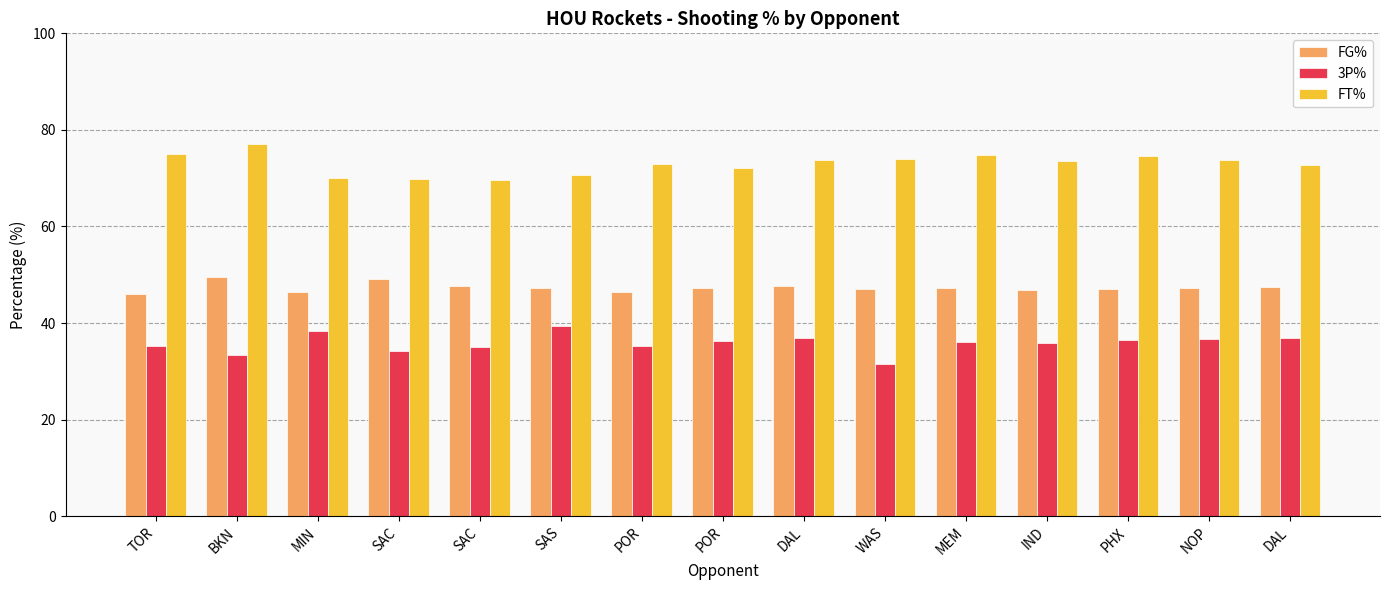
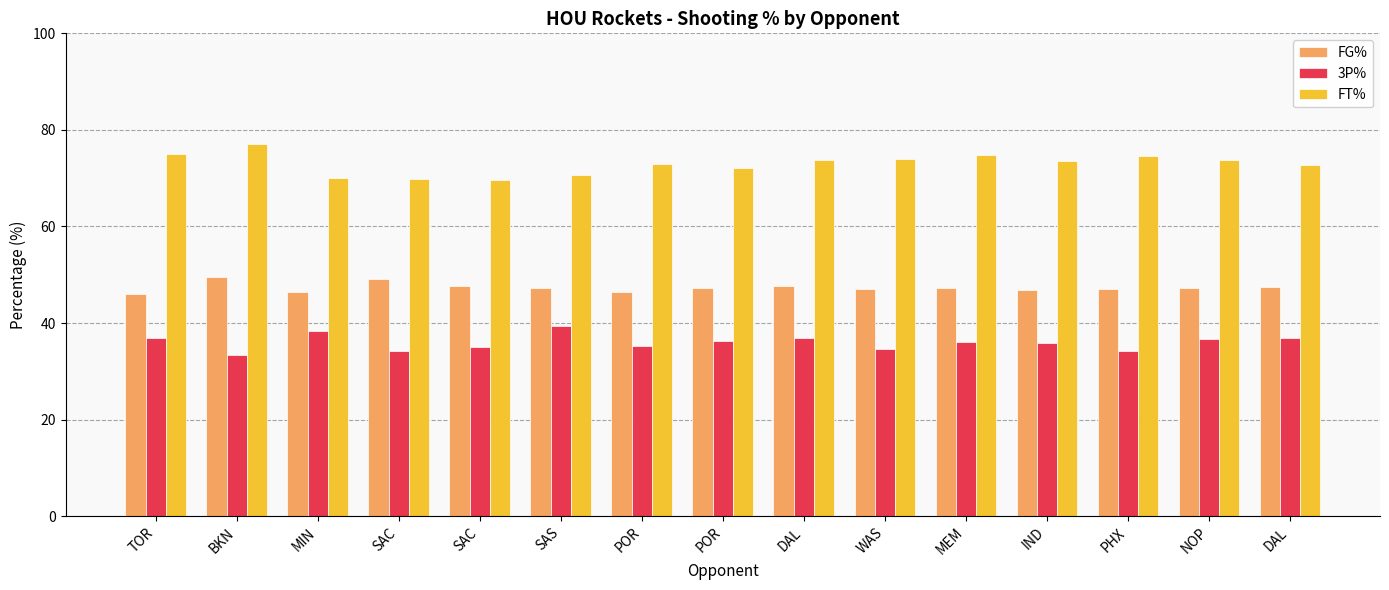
  {
    "3P%": {
-     "TOR": 35,
+     "TOR": 37,
      "BKN": 33,
      "MIN": 38,
      "SAS": 39,
-     "WAS": 32,
+     "WAS": 35,
      "MEM": 36,
      "IND": 36,
-     "PHX": 36,
+     "PHX": 34,
      "NOP": 37
    }
  }
